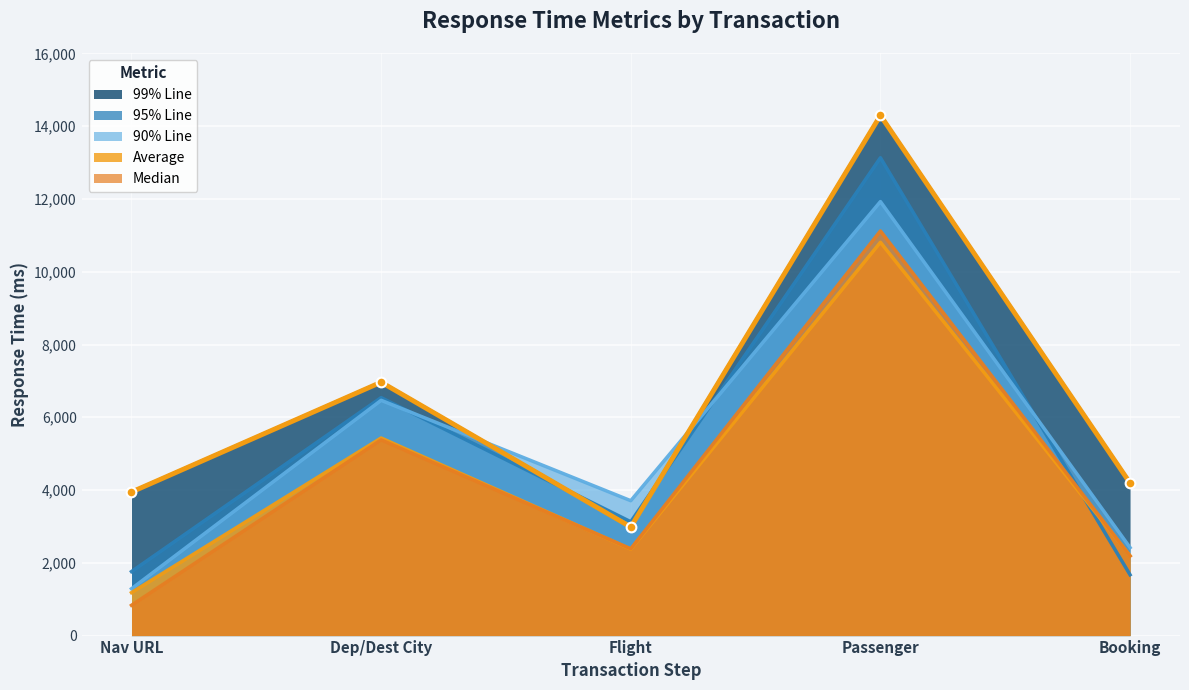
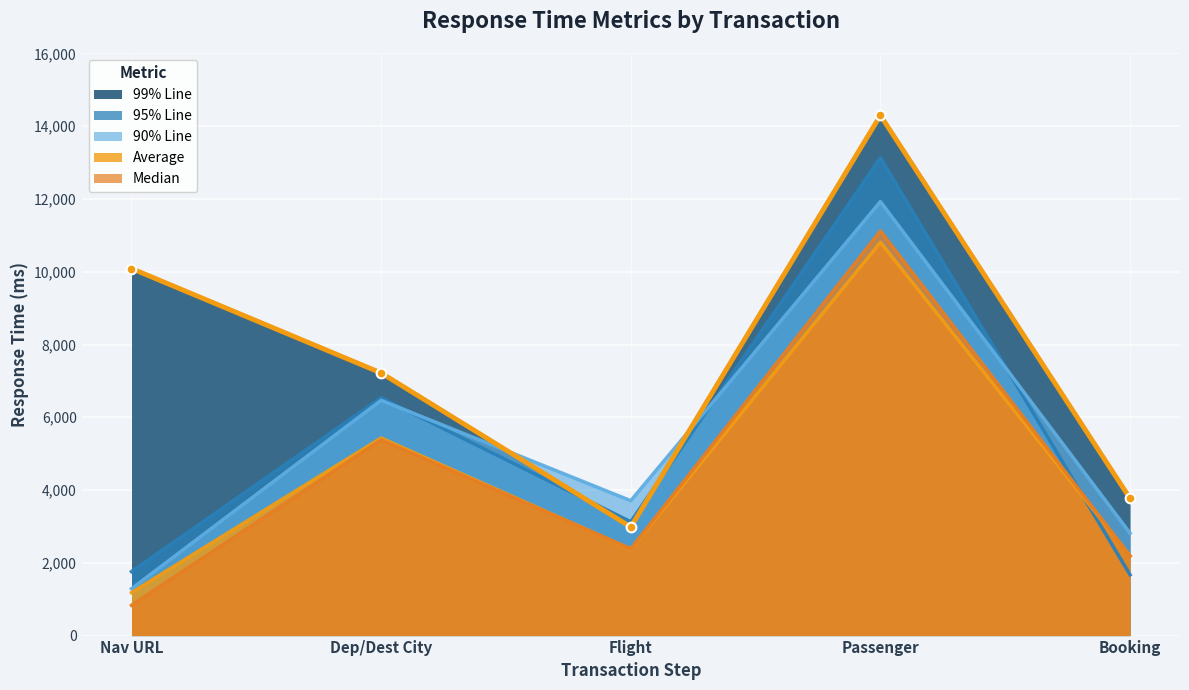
  {
    "99% Line": {
-     "Nav URL": "3,900",
-     "Dep/Dest City": "7,000",
+     "Nav URL": "10,100",
+     "Dep/Dest City": "7,200",
      "Flight": "3,000",
      "Passenger": "14,300",
-     "Booking": "4,200"
+     "Booking": "3,800"
    },
    "95% Line": {
      "Nav URL": "1,800",
      "Dep/Dest City": "6,500",
      "Flight": "3,100",
      "Passenger": "13,100",
      "Booking": "1,700"
    },
    "90% Line": {
      "Nav URL": "1,300",
      "Dep/Dest City": "6,500",
      "Flight": "3,700",
      "Passenger": "11,900",
-     "Booking": "2,400"
+     "Booking": "2,800"
    }
  }
